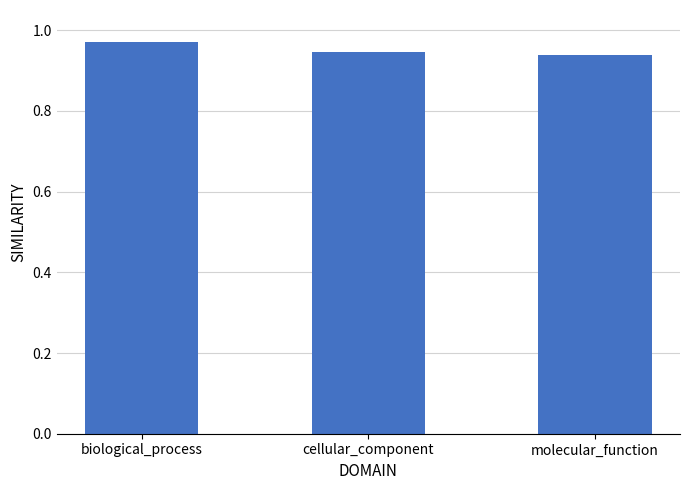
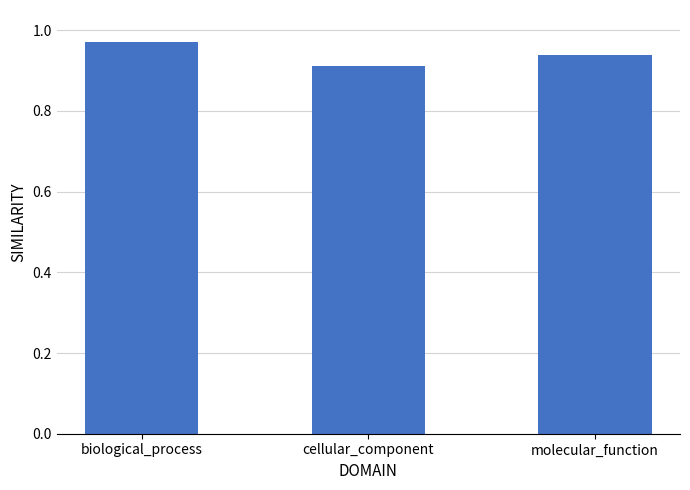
  {
    "biological_process": 0.97,
-   "cellular_component": 0.95,
+   "cellular_component": 0.91,
    "molecular_function": 0.94
  }
